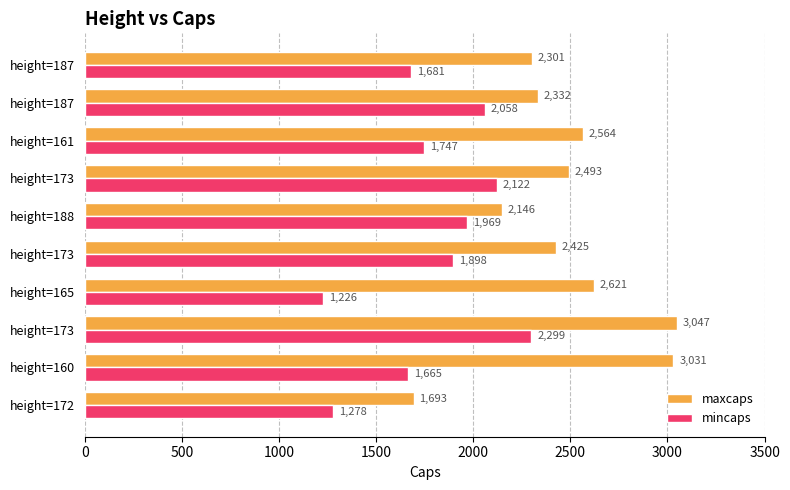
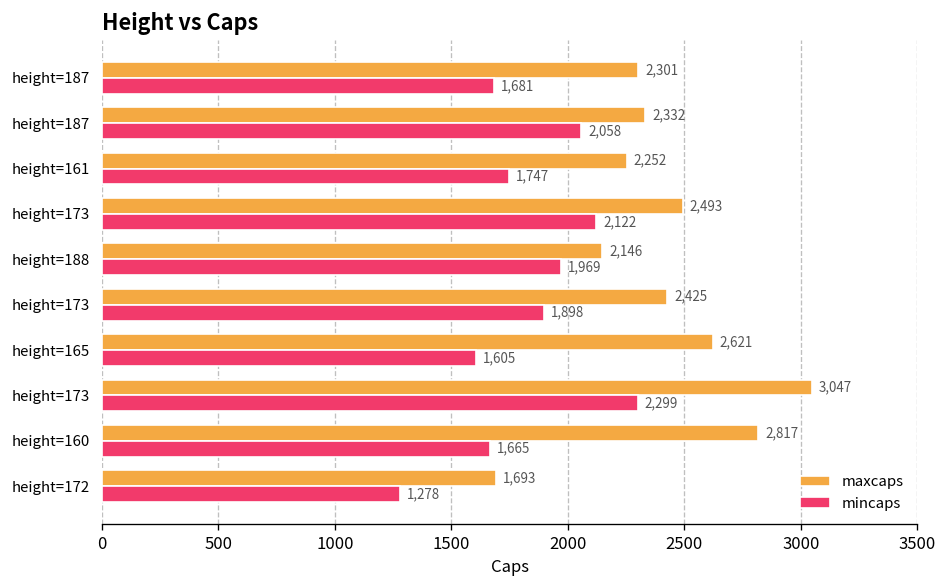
  {
    "maxcaps": {
-     "height=161": "2,564",
+     "height=161": "2,252",
      "height=188": "2,146",
      "height=165": "2,621",
-     "height=160": "3,031",
+     "height=160": "2,817",
      "height=172": "1,693"
    },
    "mincaps": {
      "height=161": "1,747",
      "height=188": "1,969",
-     "height=165": "1,226",
+     "height=165": "1,605",
      "height=160": "1,665",
      "height=172": "1,278"
    }
  }
